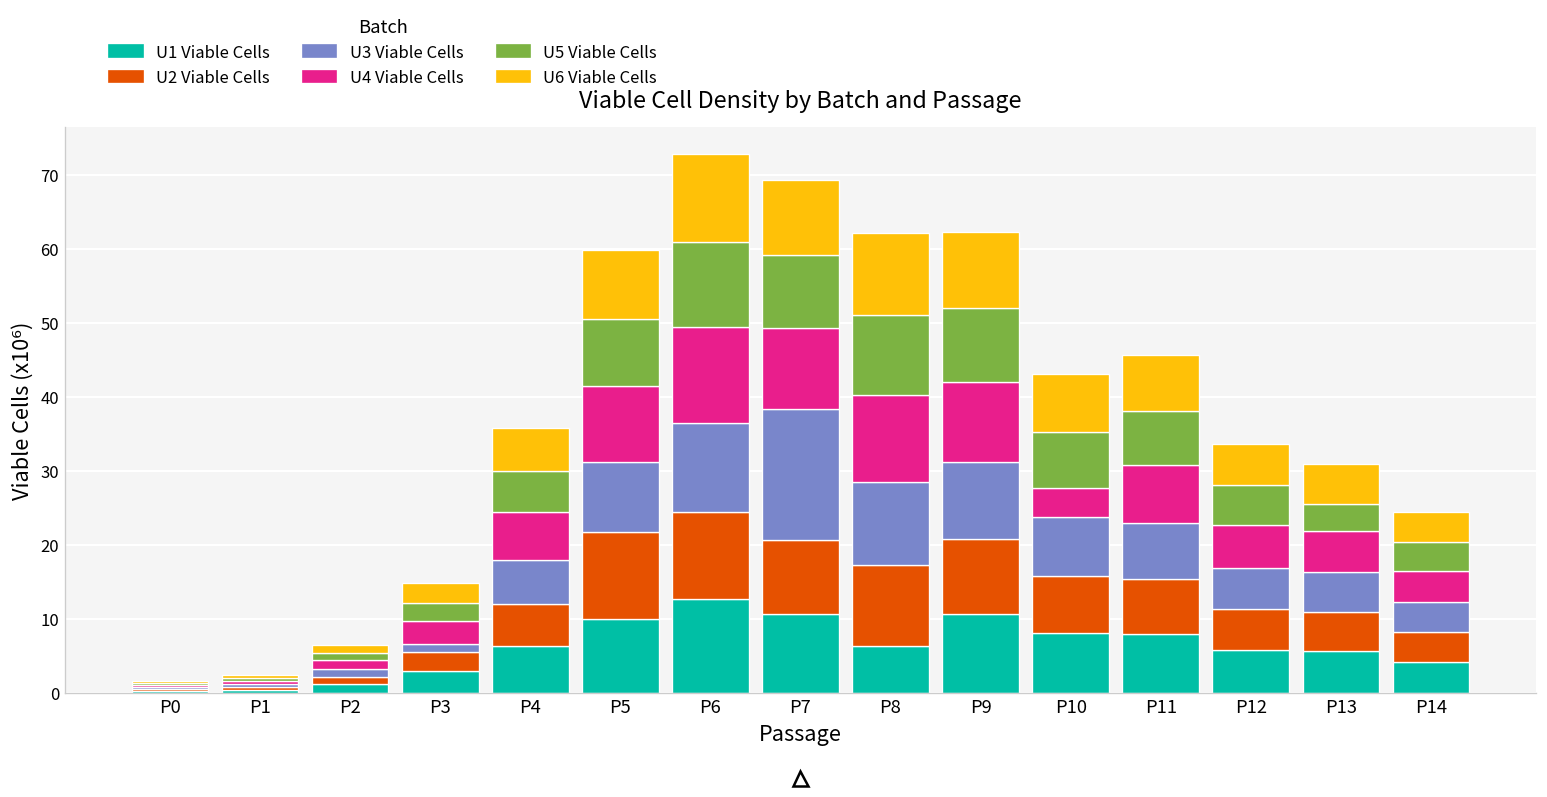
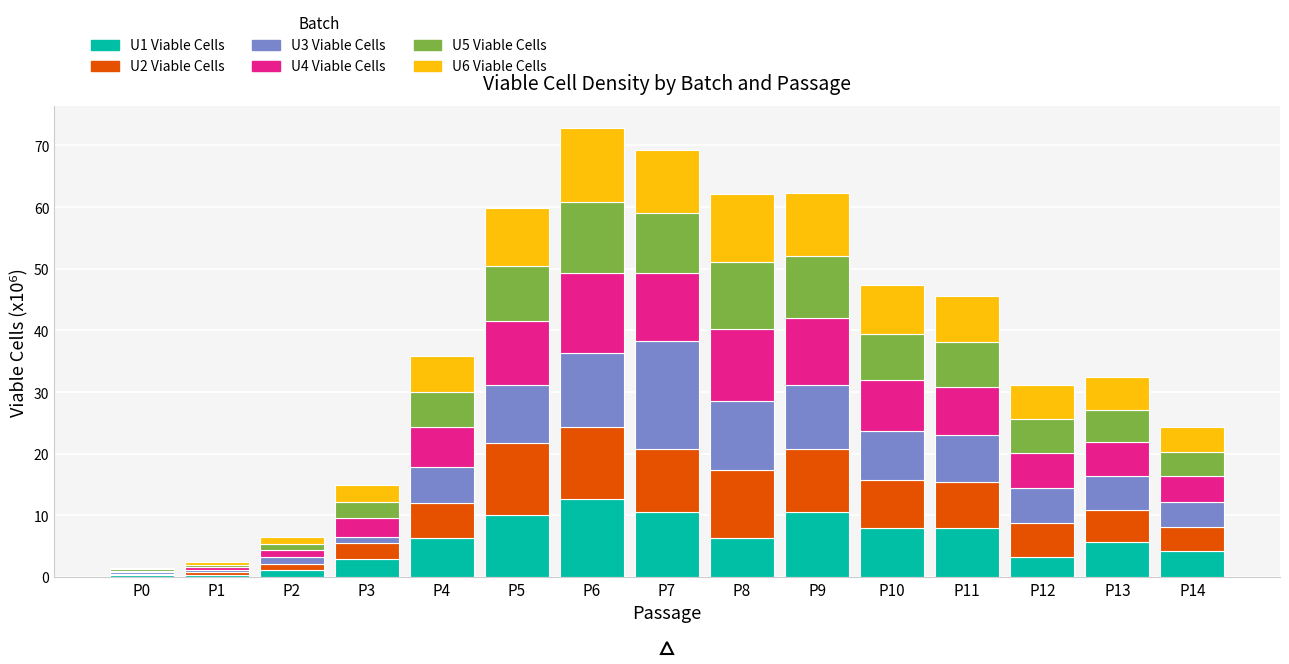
  {
    "U1 Viable Cells": {
      "P2": 1,
      "P3": 3,
      "P4": 6,
      "P5": 10,
      "P6": 13,
      "P7": 11,
      "P8": 6,
      "P9": 11,
      "P10": 8,
      "P11": 8,
-     "P12": 6,
+     "P12": 3,
      "P13": 6,
      "P14": 4
    },
    "U2 Viable Cells": {
      "P2": 1,
      "P3": 3,
      "P4": 6,
      "P5": 12,
      "P6": 12,
      "P7": 10,
      "P8": 11,
      "P9": 10,
      "P10": 8,
      "P11": 8,
      "P12": 6,
      "P13": 5,
      "P14": 4
    },
    "U3 Viable Cells": {
      "P1": 0,
      "P2": 1,
      "P3": 1,
      "P4": 6,
      "P5": 10,
      "P6": 12,
      "P7": 18,
      "P8": 11,
      "P9": 10,
      "P10": 8,
      "P11": 8,
      "P12": 6,
      "P13": 5,
      "P14": 4
    },
    "U4 Viable Cells": {
      "P1": 0,
      "P2": 1,
      "P3": 3,
      "P4": 7,
      "P5": 10,
      "P6": 13,
      "P7": 11,
      "P8": 12,
      "P9": 11,
-     "P10": 4,
+     "P10": 8,
      "P11": 8,
      "P12": 6,
      "P13": 6,
      "P14": 4
    },
    "U5 Viable Cells": {
      "P2": 1,
      "P3": 3,
      "P4": 6,
      "P5": 9,
      "P6": 12,
      "P7": 10,
      "P8": 11,
      "P9": 10,
      "P10": 8,
      "P11": 7,
      "P12": 5,
-     "P13": 4,
+     "P13": 5,
      "P14": 4
    },
    "U6 Viable Cells": {
      "P2": 1,
      "P3": 3,
      "P4": 6,
      "P5": 9,
      "P6": 12,
      "P7": 10,
      "P8": 11,
      "P9": 10,
      "P10": 8,
      "P11": 8,
      "P12": 6,
      "P13": 5,
      "P14": 4
    }
  }
